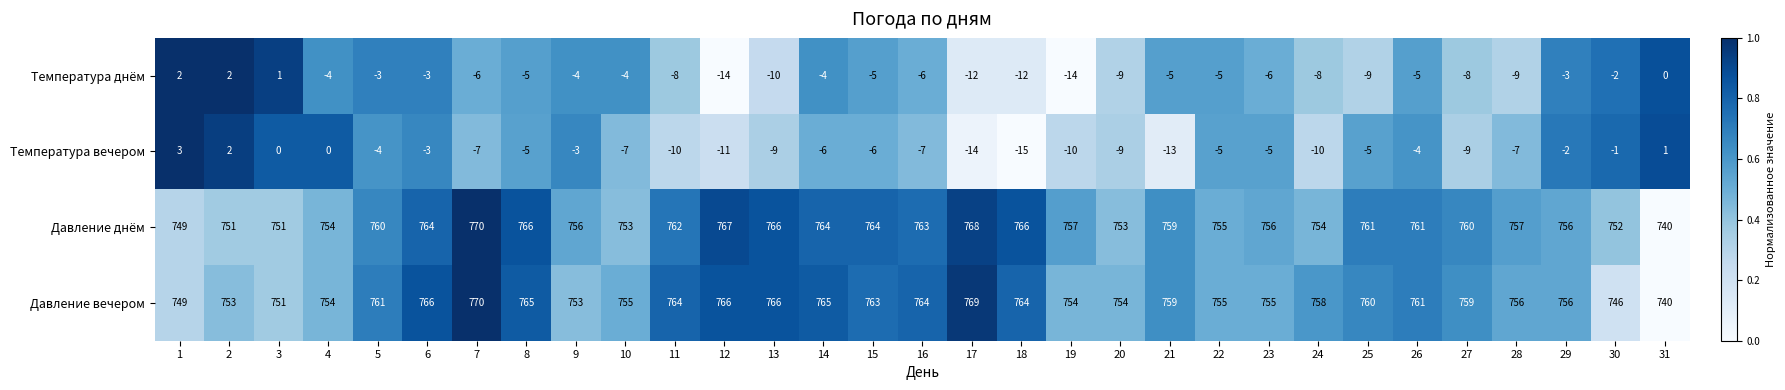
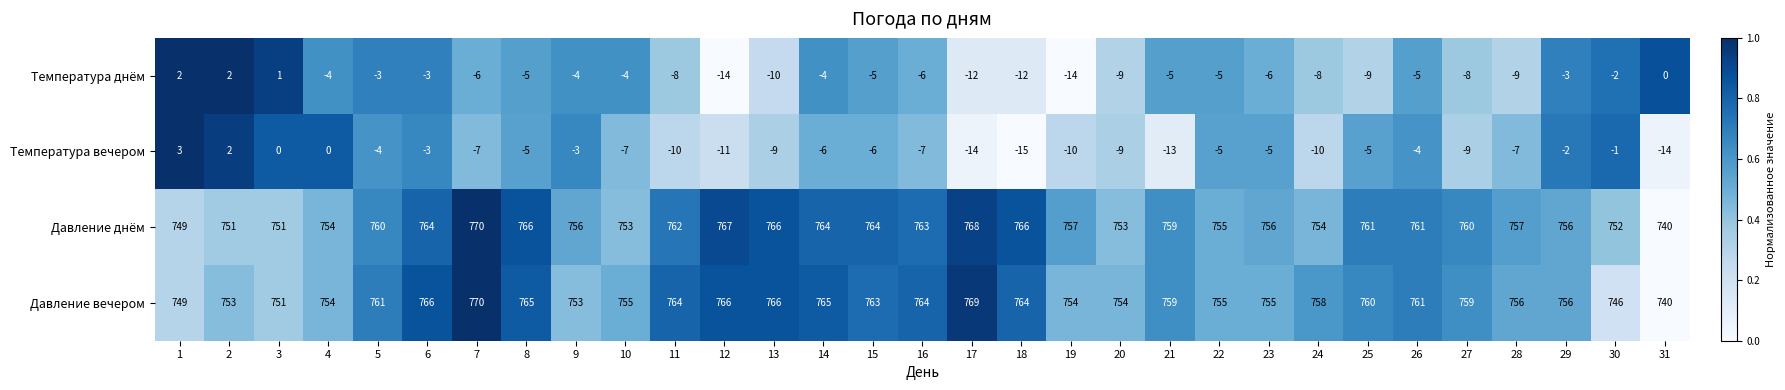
  {
    "Температура днём": {
      "1": 2,
      "2": 2,
      "3": 1,
      "4": -4,
      "5": -3,
      "6": -3,
      "7": -6,
      "8": -5,
      "9": -4,
      "10": -4,
      "11": -8,
      "12": -14,
      "13": -10,
      "14": -4,
      "15": -5,
      "16": -6,
      "17": -12,
      "18": -12,
      "19": -14,
      "20": -9,
      "21": -5,
      "22": -5,
      "23": -6,
      "24": -8,
      "25": -9,
      "26": -5,
      "27": -8,
      "28": -9,
      "29": -3,
      "30": -2,
      "31": 0
    },
    "Температура вечером": {
      "1": 3,
      "2": 2,
      "3": 0,
      "4": 0,
      "5": -4,
      "6": -3,
      "7": -7,
      "8": -5,
      "9": -3,
      "10": -7,
      "11": -10,
      "12": -11,
      "13": -9,
      "14": -6,
      "15": -6,
      "16": -7,
      "17": -14,
      "18": -15,
      "19": -10,
      "20": -9,
      "21": -13,
      "22": -5,
      "23": -5,
      "24": -10,
      "25": -5,
      "26": -4,
      "27": -9,
      "28": -7,
      "29": -2,
      "30": -1,
-     "31": 1
+     "31": -14
    },
    "Давление днём": {
      "1": 749,
      "2": 751,
      "3": 751,
      "4": 754,
      "5": 760,
      "6": 764,
      "7": 770,
      "8": 766,
      "9": 756,
      "10": 753,
      "11": 762,
      "12": 767,
      "13": 766,
      "14": 764,
      "15": 764,
      "16": 763,
      "17": 768,
      "18": 766,
      "19": 757,
      "20": 753,
      "21": 759,
      "22": 755,
      "23": 756,
      "24": 754,
      "25": 761,
      "26": 761,
      "27": 760,
      "28": 757,
      "29": 756,
      "30": 752,
      "31": 740
    },
    "Давление вечером": {
      "1": 749,
      "2": 753,
      "3": 751,
      "4": 754,
      "5": 761,
      "6": 766,
      "7": 770,
      "8": 765,
      "9": 753,
      "10": 755,
      "11": 764,
      "12": 766,
      "13": 766,
      "14": 765,
      "15": 763,
      "16": 764,
      "17": 769,
      "18": 764,
      "19": 754,
      "20": 754,
      "21": 759,
      "22": 755,
      "23": 755,
      "24": 758,
      "25": 760,
      "26": 761,
      "27": 759,
      "28": 756,
      "29": 756,
      "30": 746,
      "31": 740
    }
  }
